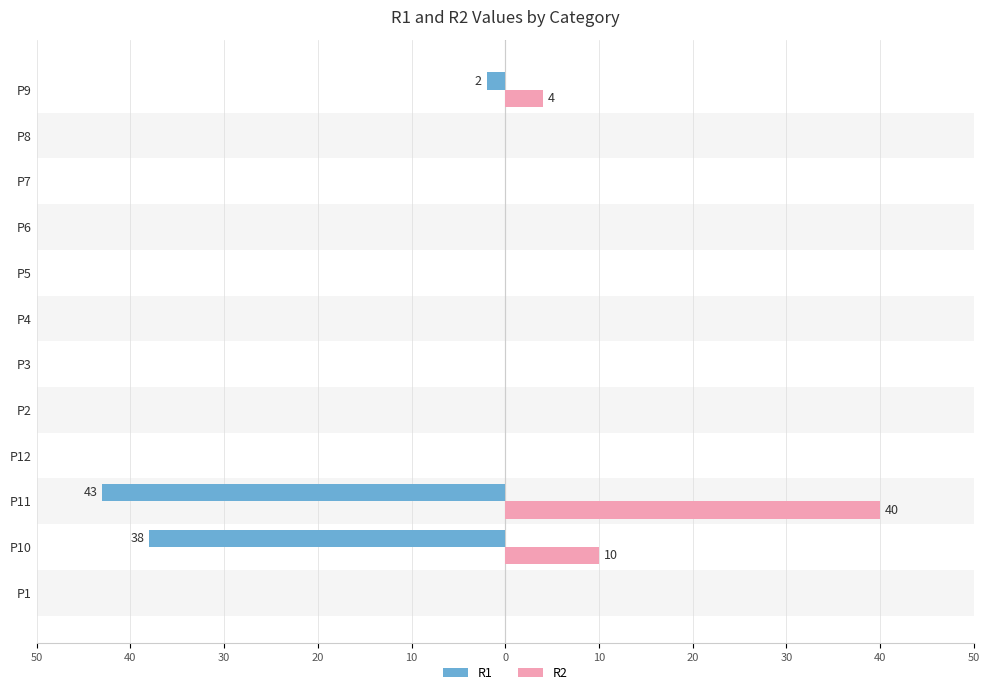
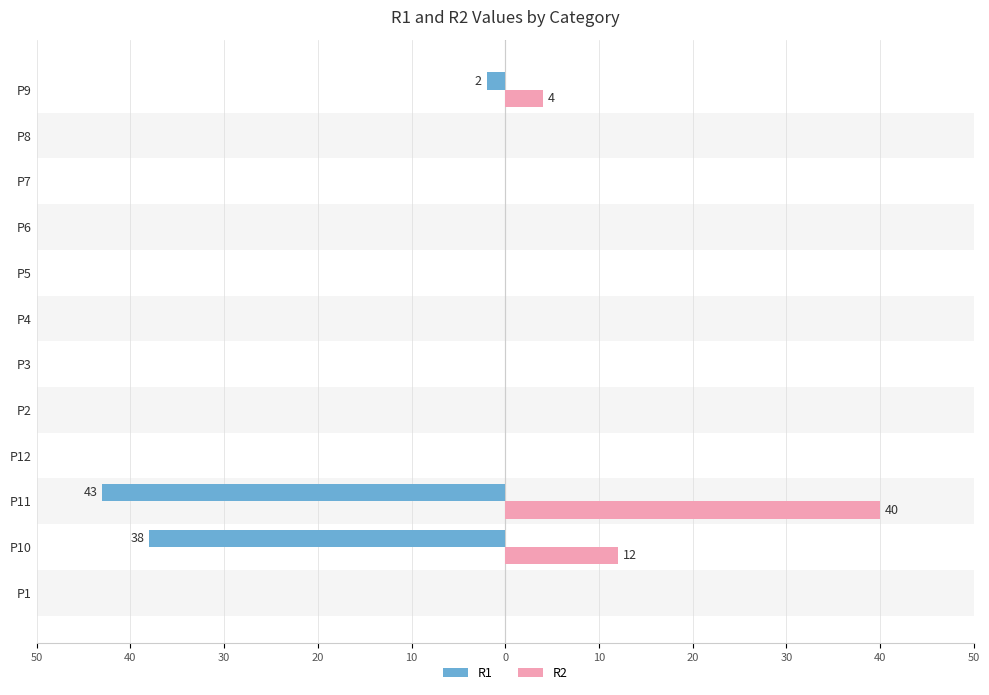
  {
    "R2": {
      "P9": 4,
      "P11": 40,
-     "P10": 10
+     "P10": 12
    }
  }
